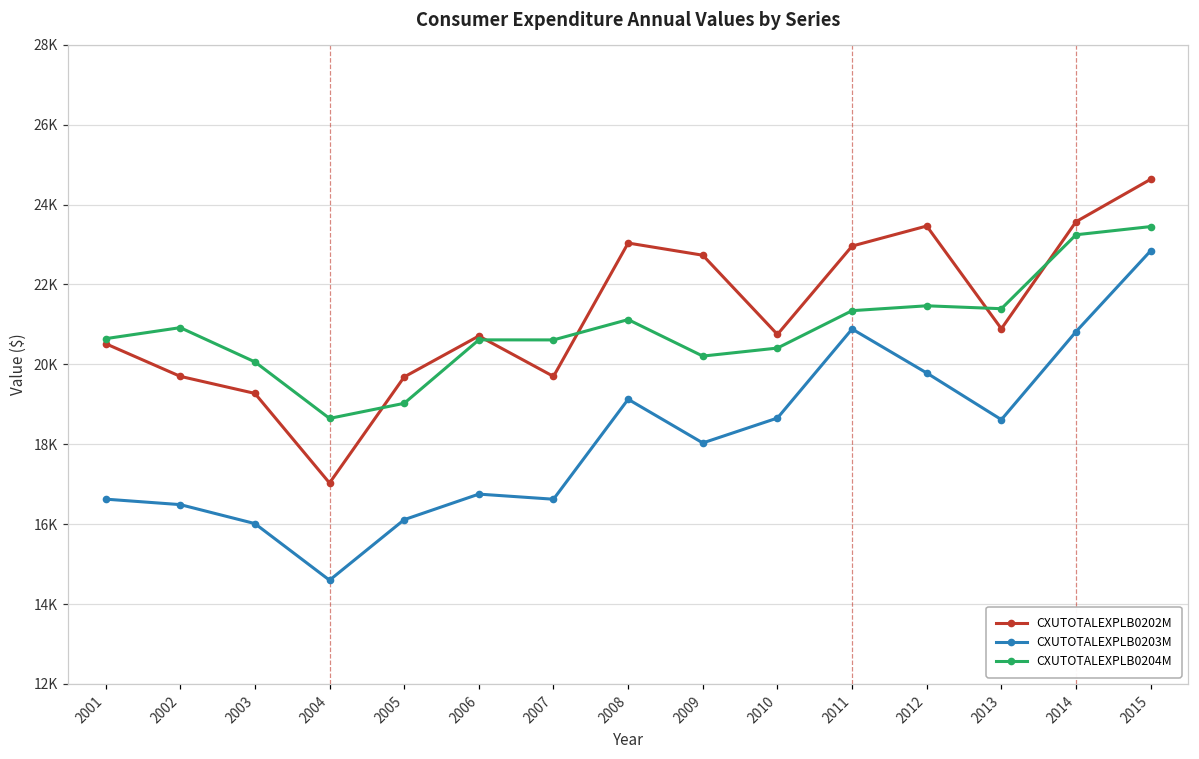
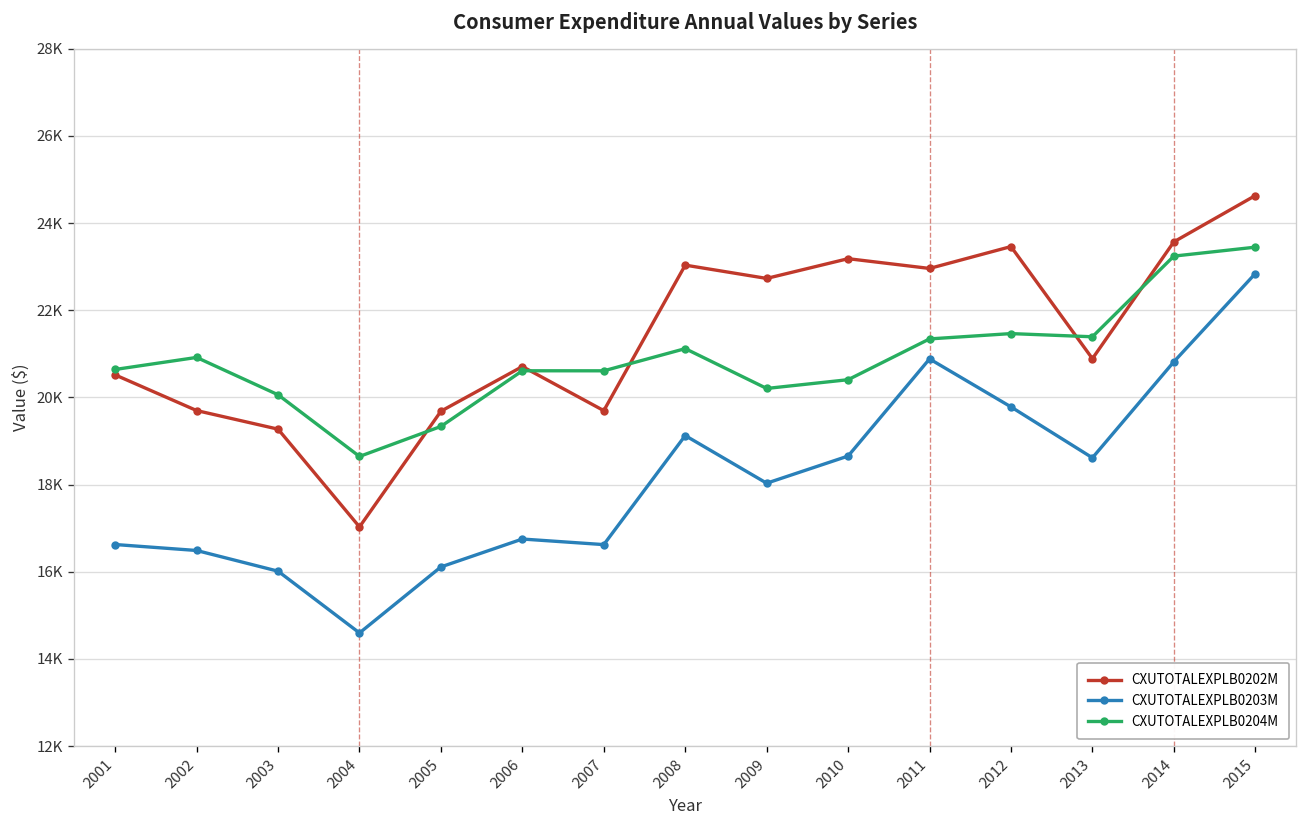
  {
    "CXUTOTALEXPLB0202M": {
      "2001": 20500,
      "2002": 19700,
      "2003": 19300,
      "2004": 17000,
      "2005": 19700,
      "2006": 20700,
      "2007": 19700,
      "2008": 23000,
      "2009": 22700,
-     "2010": 20700,
+     "2010": 23200,
      "2011": 23000,
      "2012": 23500,
      "2013": 20900,
      "2014": 23600,
      "2015": 24600
    },
    "CXUTOTALEXPLB0203M": {
      "2001": 16600,
      "2002": 16500,
      "2003": 16000,
      "2004": 14600,
      "2005": 16100,
      "2006": 16800,
      "2007": 16600,
      "2008": 19100,
      "2009": 18000,
      "2010": 18700,
      "2011": 20900,
      "2012": 19800,
      "2013": 18600,
      "2014": 20800,
      "2015": 22800
    },
    "CXUTOTALEXPLB0204M": {
      "2001": 20600,
      "2002": 20900,
      "2003": 20100,
      "2004": 18600,
-     "2005": 19000,
+     "2005": 19300,
      "2006": 20600,
      "2007": 20600,
      "2008": 21100,
      "2009": 20200,
      "2010": 20400,
      "2011": 21300,
      "2012": 21500,
      "2013": 21400,
      "2014": 23200,
      "2015": 23400
    }
  }
